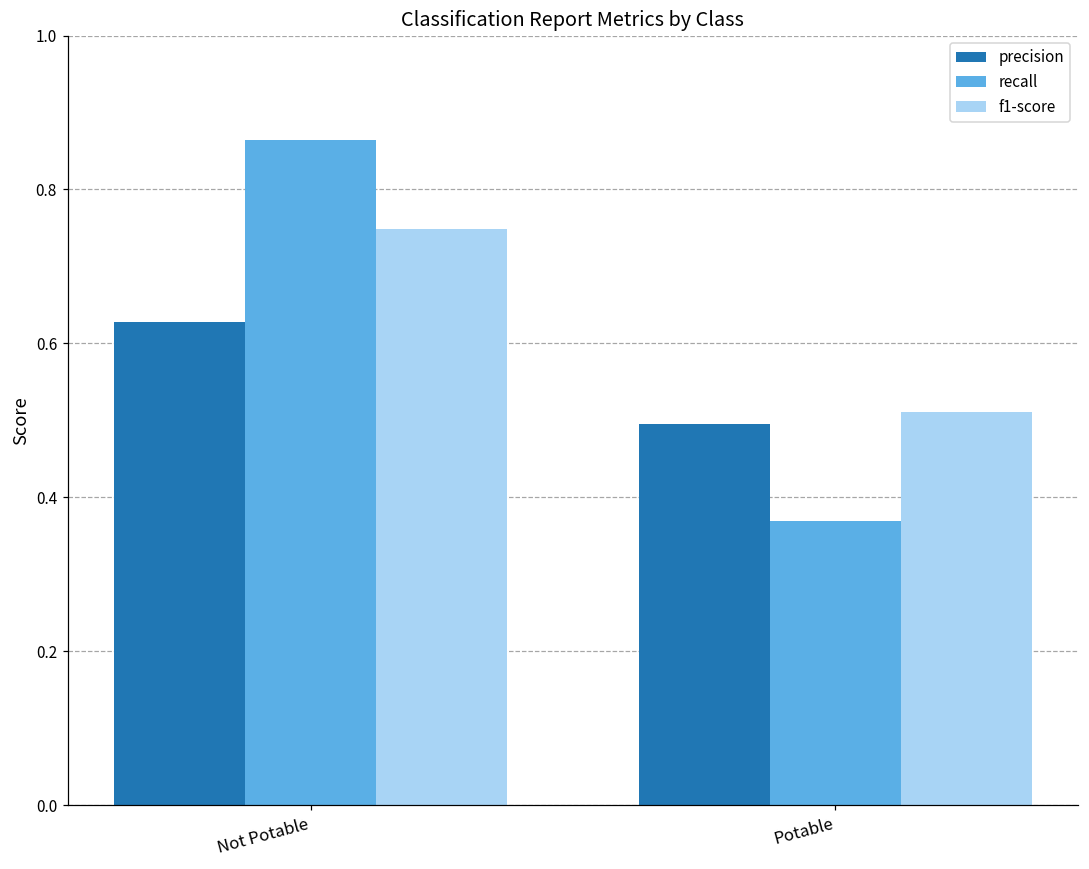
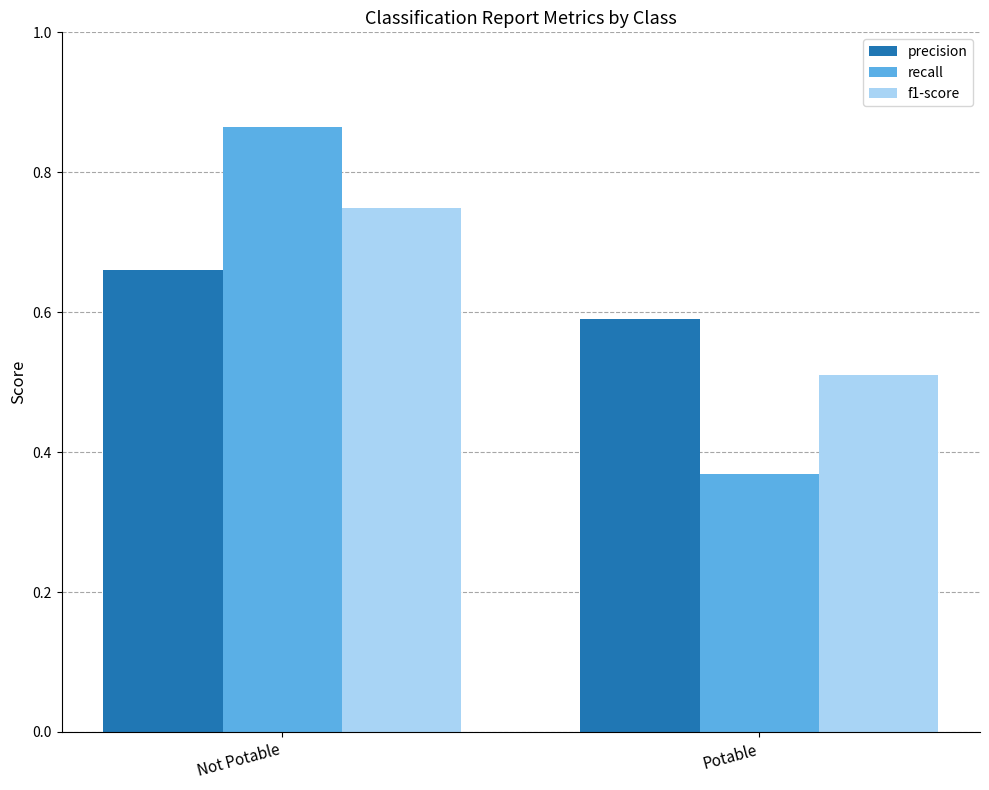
  {
    "precision": {
-     "Not Potable": 0.63,
-     "Potable": 0.49
+     "Not Potable": 0.66,
+     "Potable": 0.59
    },
    "recall": {
      "Not Potable": 0.86,
      "Potable": 0.37
    },
    "f1-score": {
      "Not Potable": 0.75,
      "Potable": 0.51
    }
  }
